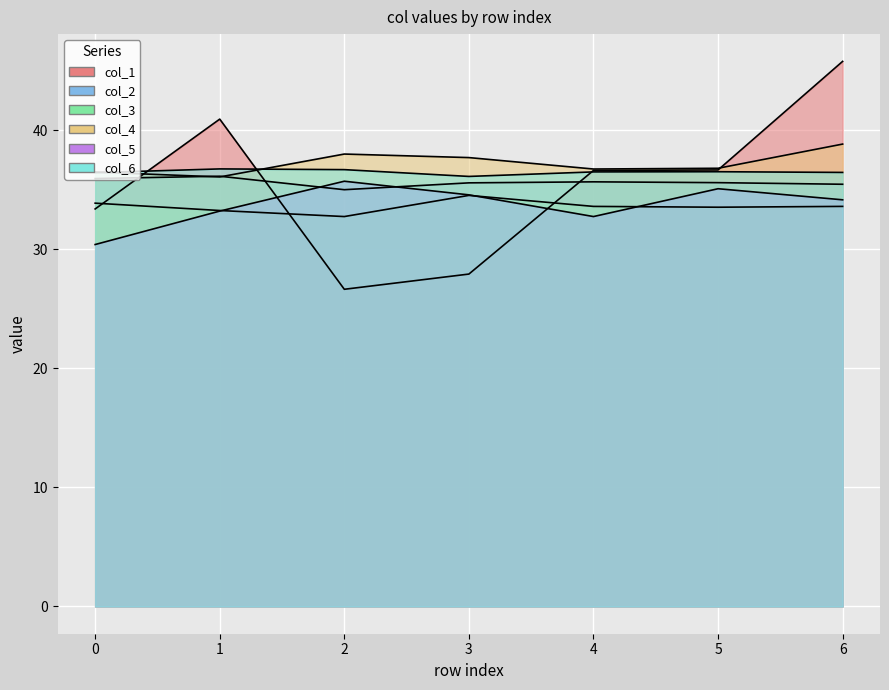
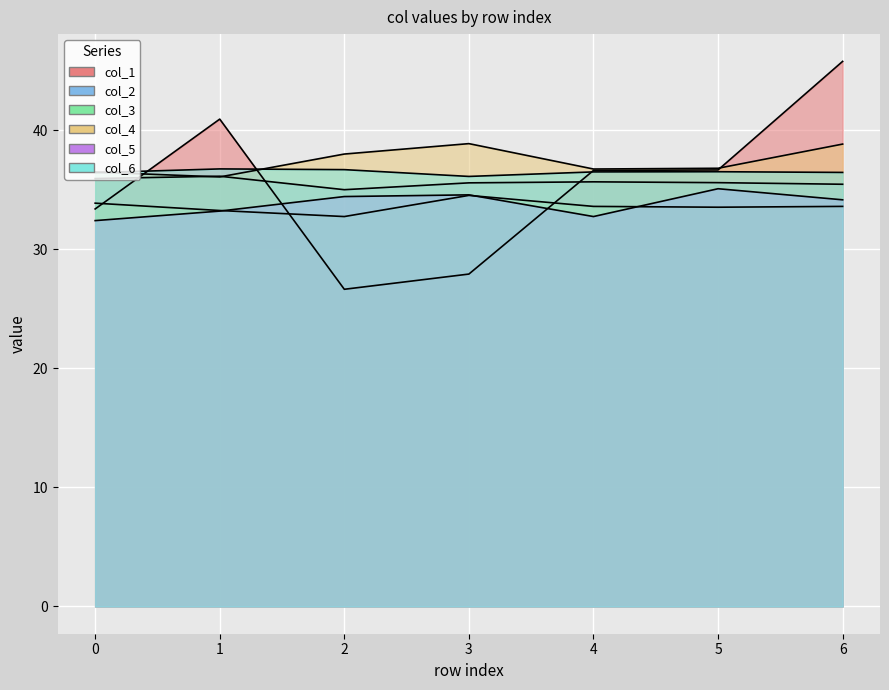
  {
    "col_1": {
      "0": 33.4,
      "1": 40.9,
      "2": 26.6,
      "3": 27.9,
      "6": 45.8
    },
    "col_4": {
      "2": 38.0,
-     "3": 37.7,
+     "3": 38.9,
      "6": 38.8
    },
    "col_5": {
-     "0": 30.4,
-     "2": 35.7,
+     "0": 32.4,
+     "2": 34.4,
      "4": 32.7,
      "5": 35.1,
      "6": 34.2
    }
  }
